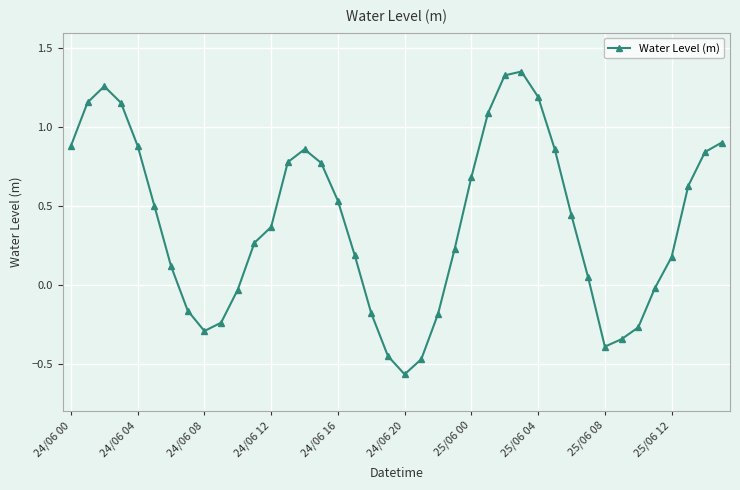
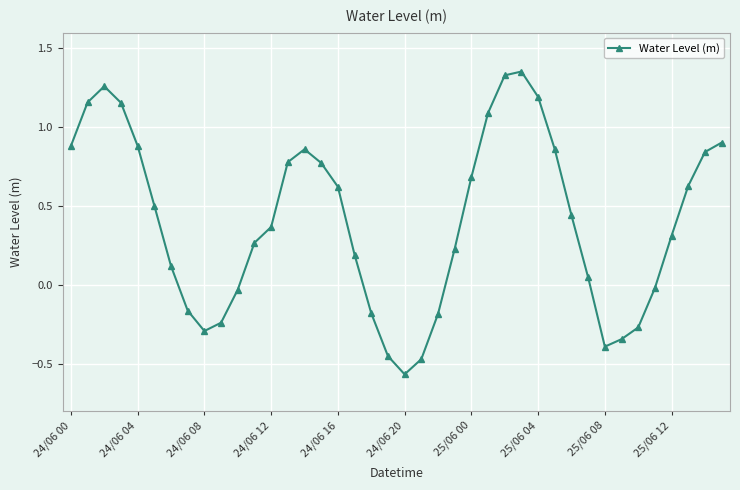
  {
    "24/06 00": 0.88,
    "24/06 04": 0.88,
    "24/06 08": -0.29,
    "24/06 12": 0.37,
-   "24/06 16": 0.53,
+   "24/06 16": 0.62,
    "24/06 20": -0.57,
    "25/06 00": 0.68,
    "25/06 04": 1.19,
    "25/06 08": -0.39,
-   "25/06 12": 0.18
+   "25/06 12": 0.31
  }
